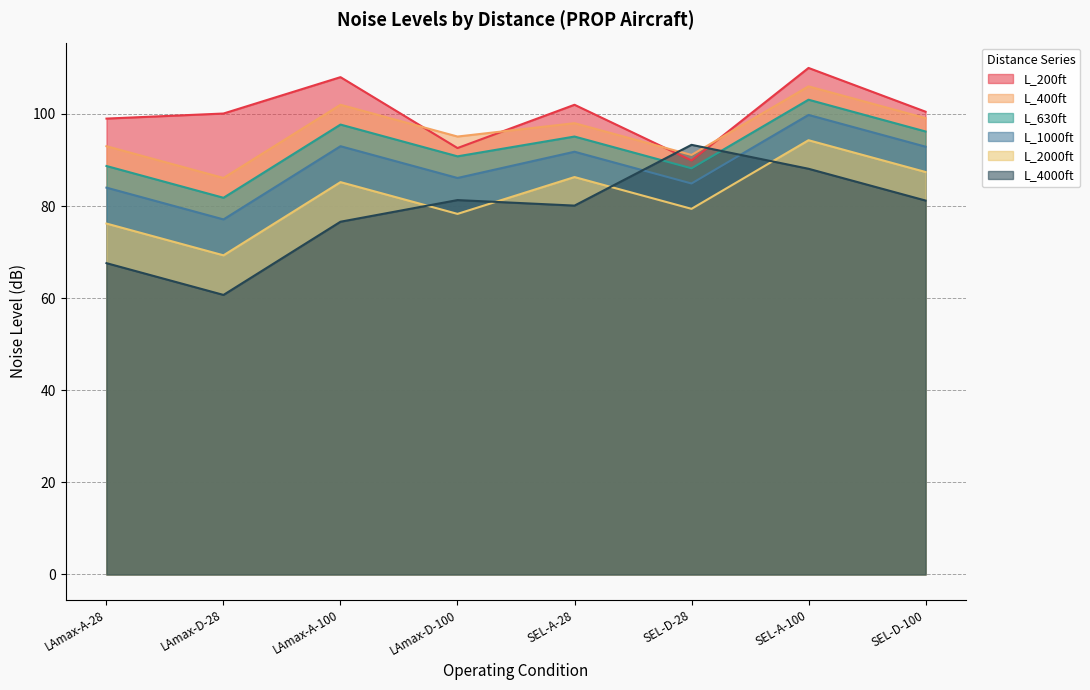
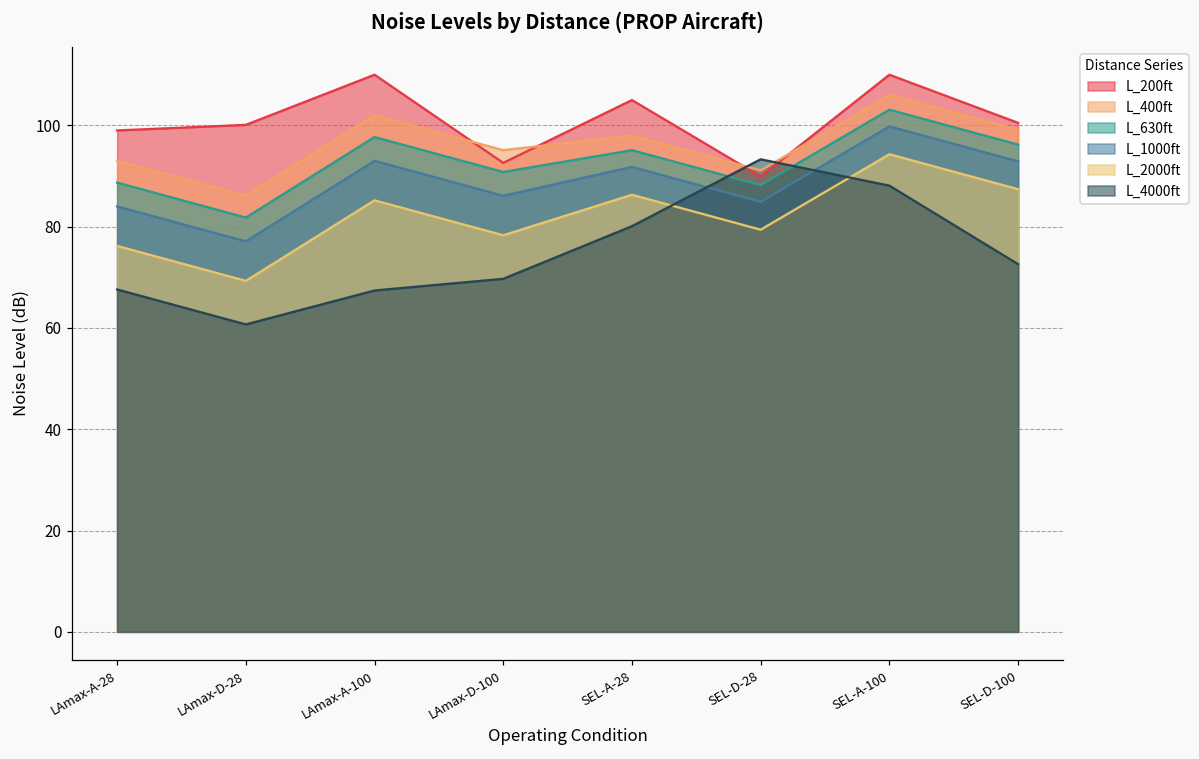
  {
    "L_200ft": {
      "LAmax-A-28": 99,
      "LAmax-D-28": 100,
-     "LAmax-A-100": 108,
+     "LAmax-A-100": 110,
      "LAmax-D-100": 93,
-     "SEL-A-28": 102,
+     "SEL-A-28": 105,
      "SEL-D-28": 90,
      "SEL-A-100": 110,
      "SEL-D-100": 101
    },
    "L_4000ft": {
      "LAmax-A-28": 68,
      "LAmax-D-28": 61,
-     "LAmax-A-100": 77,
-     "LAmax-D-100": 81,
+     "LAmax-A-100": 67,
+     "LAmax-D-100": 70,
      "SEL-A-28": 80,
      "SEL-D-28": 93,
      "SEL-A-100": 88,
-     "SEL-D-100": 81
+     "SEL-D-100": 73
    }
  }
